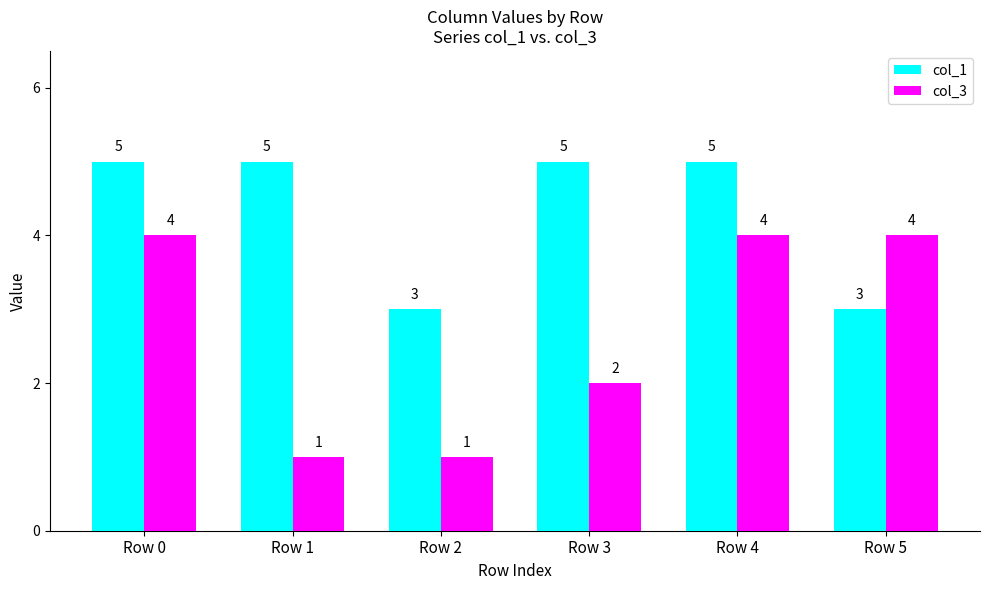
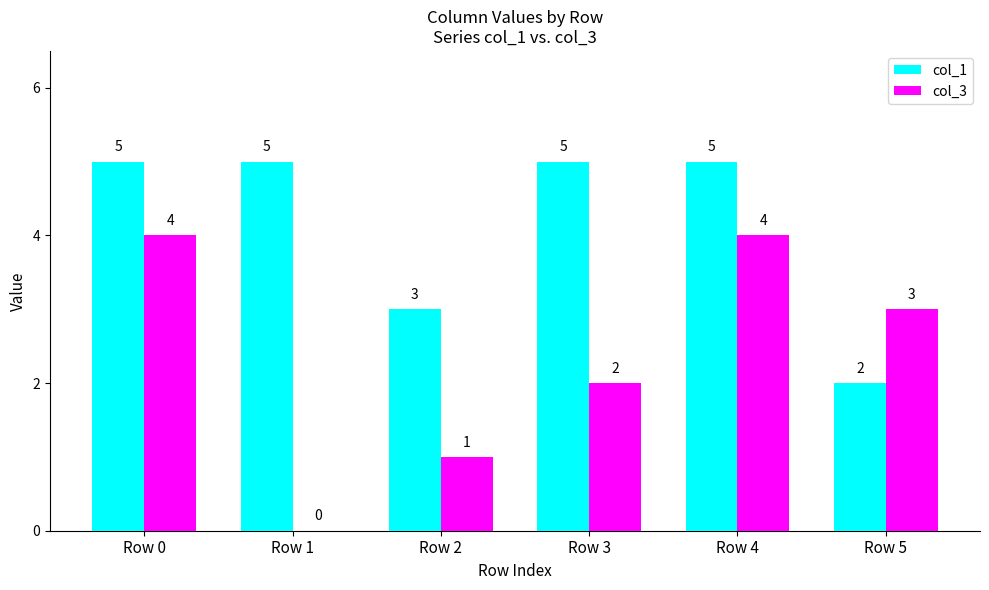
  {
    "col_1": {
      "Row 0": 5,
      "Row 1": 5,
      "Row 2": 3,
      "Row 3": 5,
      "Row 4": 5,
-     "Row 5": 3
+     "Row 5": 2
    },
    "col_3": {
      "Row 0": 4,
-     "Row 1": 1,
+     "Row 1": 0,
      "Row 2": 1,
      "Row 3": 2,
      "Row 4": 4,
-     "Row 5": 4
+     "Row 5": 3
    }
  }
